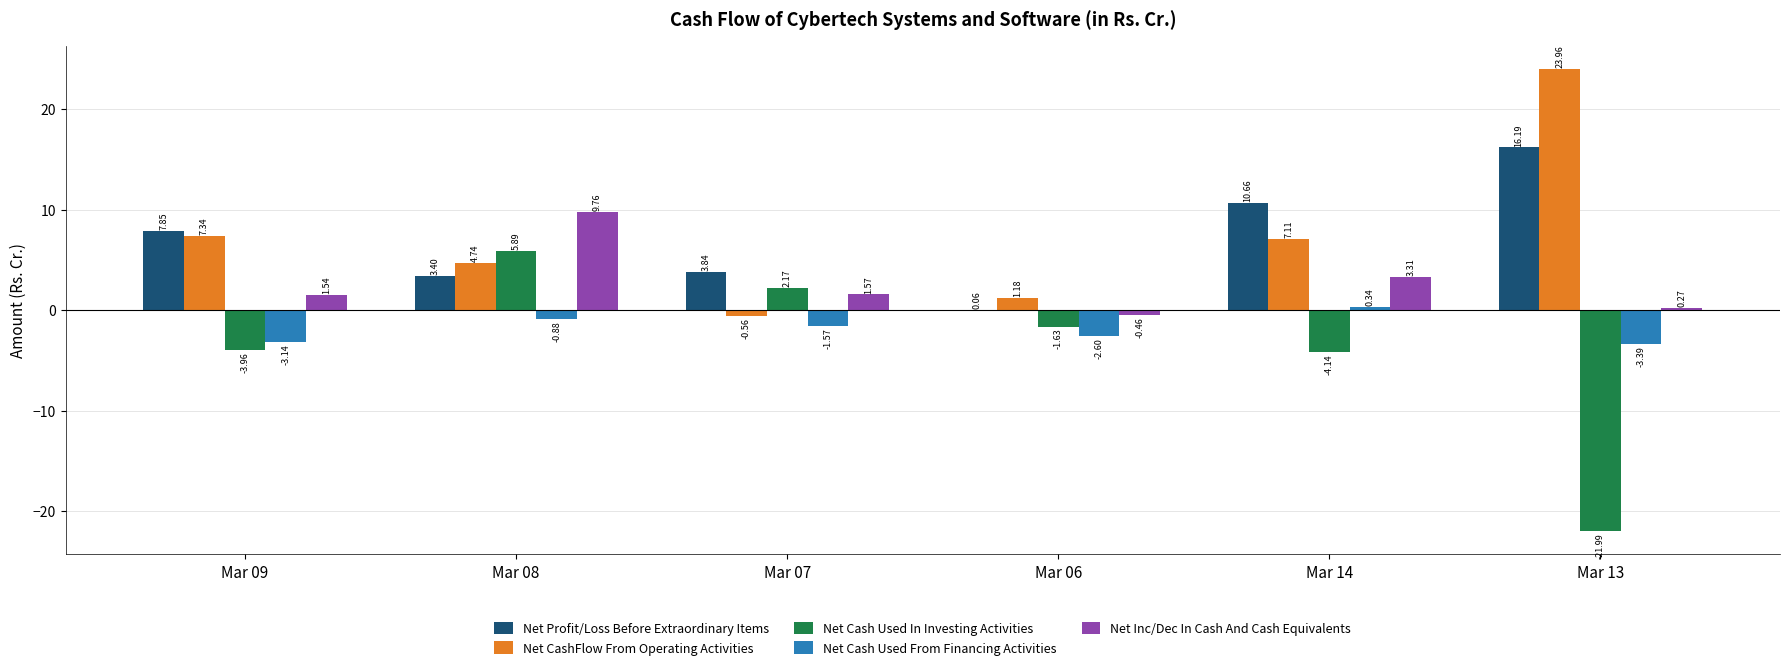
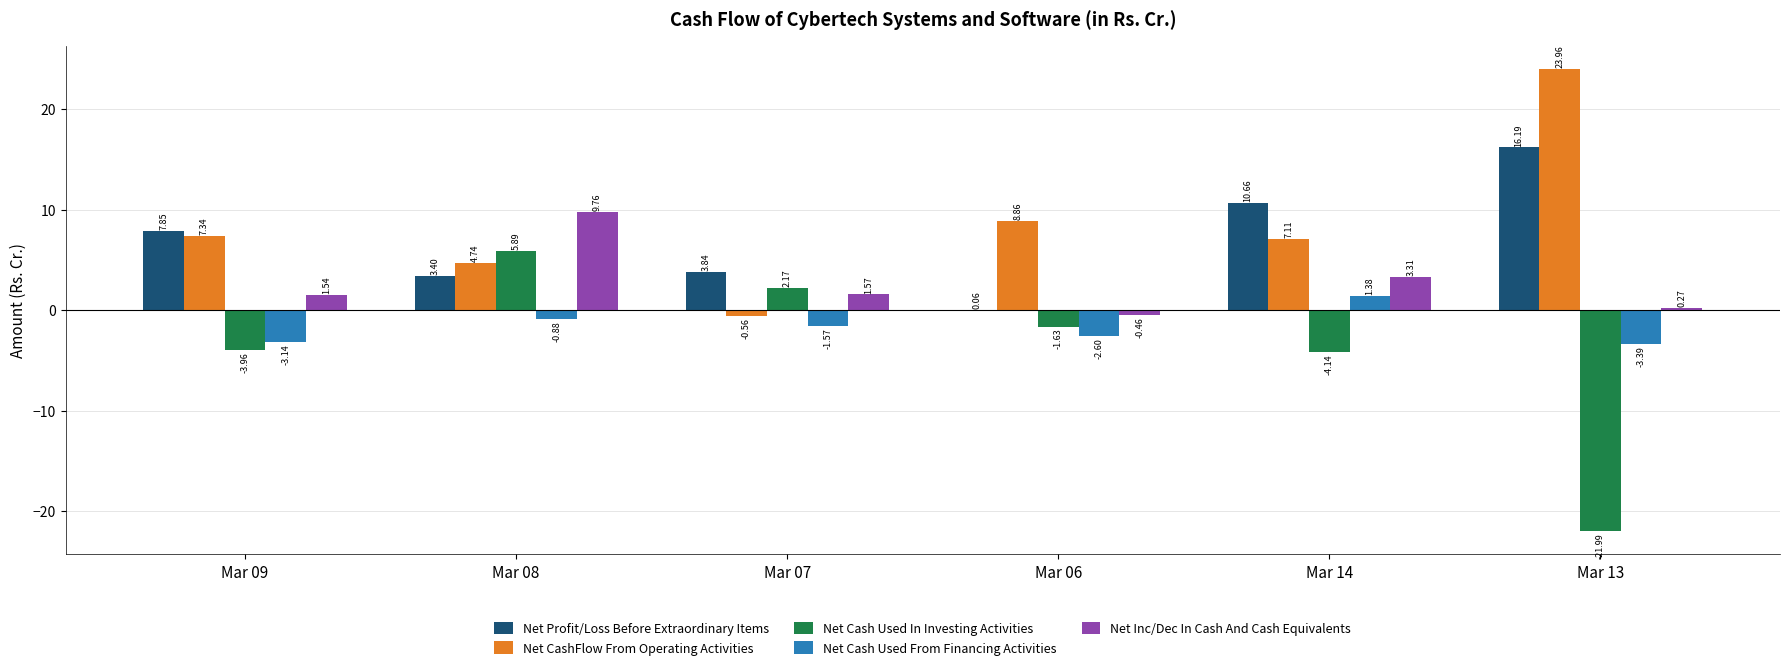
  {
    "Net Profit/Loss Before Extraordinary Items": {
      "Mar 09": 7.85,
      "Mar 08": 3.40,
      "Mar 07": 3.84,
      "Mar 06": 0.06,
      "Mar 14": 10.66,
      "Mar 13": 16.19
    },
    "Net CashFlow From Operating Activities": {
      "Mar 09": 7.34,
      "Mar 08": 4.74,
      "Mar 07": -0.56,
-     "Mar 06": 1.18,
+     "Mar 06": 8.86,
      "Mar 14": 7.11,
      "Mar 13": 23.96
    },
    "Net Cash Used In Investing Activities": {
      "Mar 09": -3.96,
      "Mar 08": 5.89,
      "Mar 07": 2.17,
      "Mar 06": -1.63,
      "Mar 14": -4.14,
      "Mar 13": -21.99
    },
    "Net Cash Used From Financing Activities": {
      "Mar 09": -3.14,
      "Mar 08": -0.88,
      "Mar 07": -1.57,
      "Mar 06": -2.60,
-     "Mar 14": 0.34,
+     "Mar 14": 1.38,
      "Mar 13": -3.39
    },
    "Net Inc/Dec In Cash And Cash Equivalents": {
      "Mar 09": 1.54,
      "Mar 08": 9.76,
      "Mar 07": 1.57,
      "Mar 06": -0.46,
      "Mar 14": 3.31,
      "Mar 13": 0.27
    }
  }
